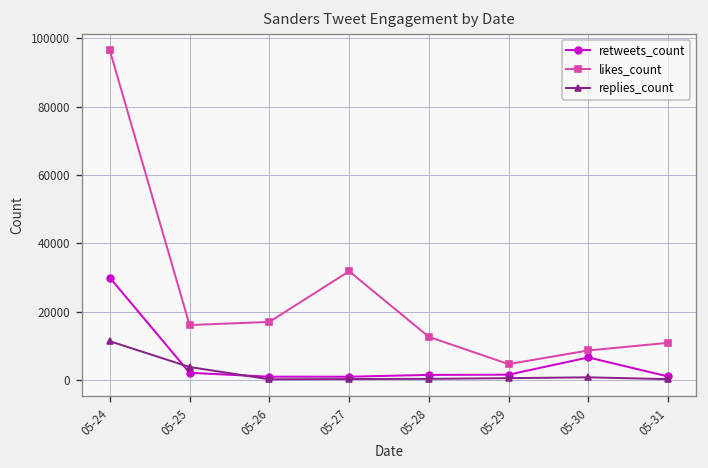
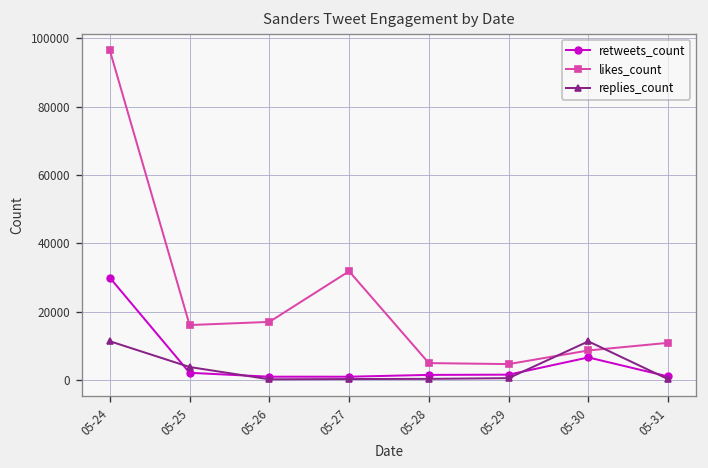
  {
    "retweets_count": {
      "05-24": 30000,
      "05-25": 2000,
      "05-28": 1000,
      "05-29": 2000,
      "05-30": 7000
    },
    "likes_count": {
      "05-24": 96000,
      "05-25": 16000,
      "05-26": 17000,
      "05-27": 32000,
-     "05-28": 13000,
+     "05-28": 5000,
      "05-29": 5000,
      "05-30": 9000,
      "05-31": 11000
    },
    "replies_count": {
      "05-24": 11000,
      "05-25": 4000,
      "05-28": 0,
      "05-29": 1000,
-     "05-30": 1000
+     "05-30": 11000
    }
  }
